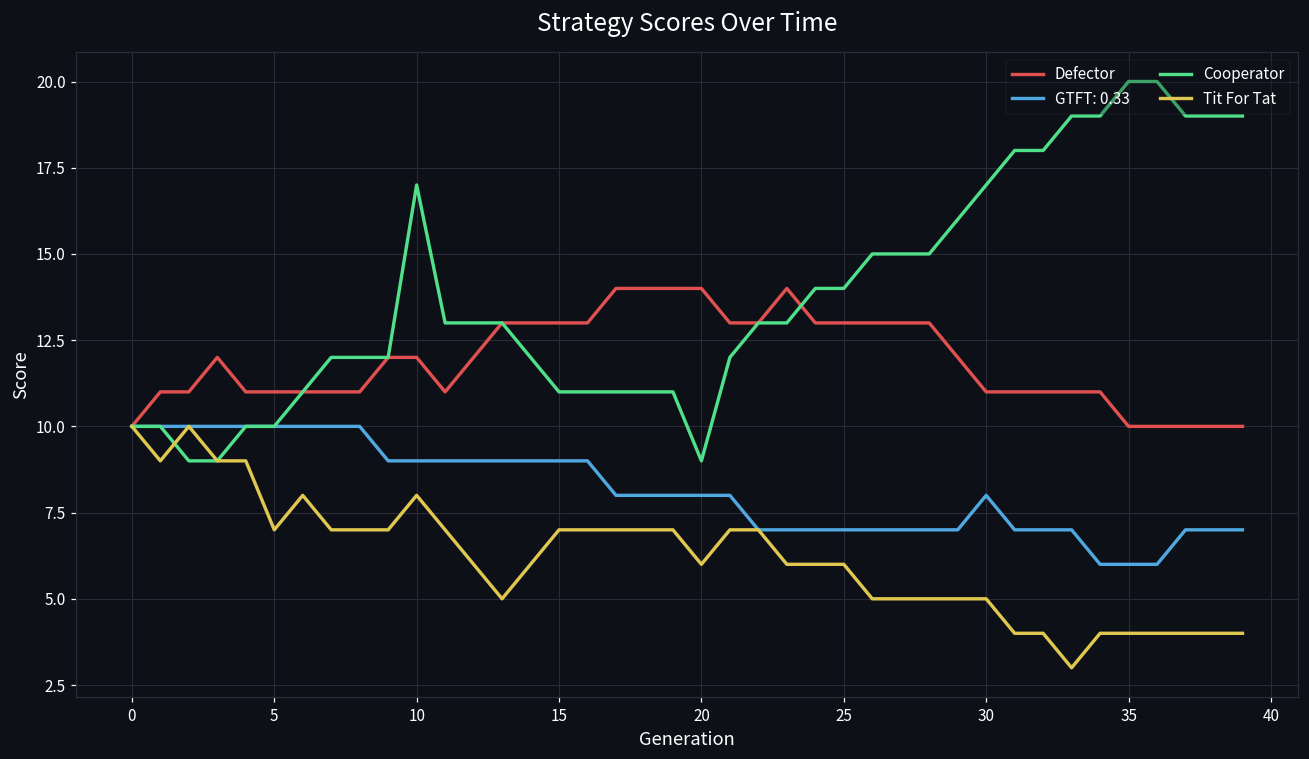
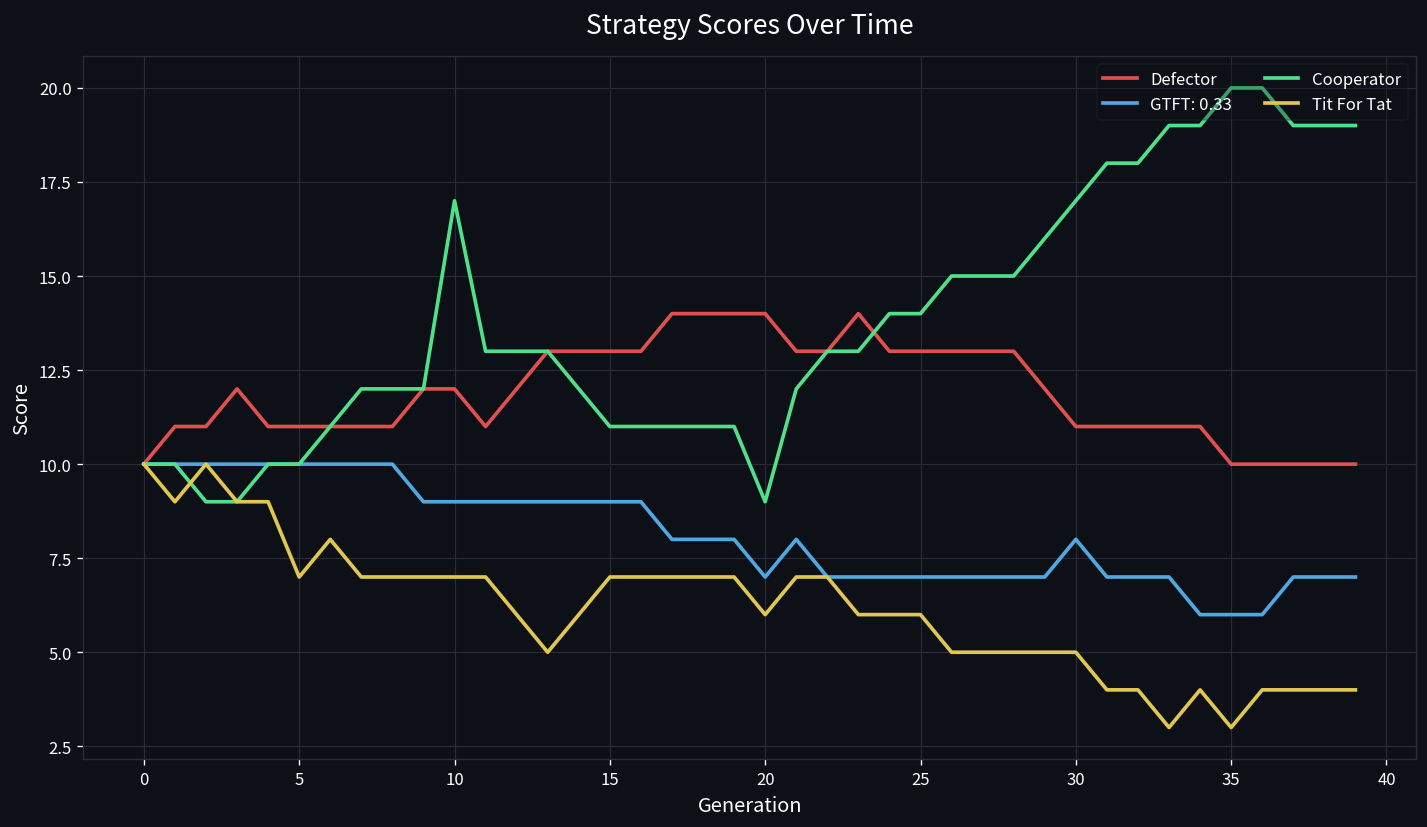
  {
    "Defector": {
      "5": 11,
      "10": 12,
      "15": 13,
      "20": 14,
      "25": 13,
      "30": 11,
      "35": 10
    },
    "GTFT: 0.33": {
      "10": 9,
      "15": 9,
-     "20": 8,
+     "20": 7,
      "25": 7,
      "30": 8,
      "35": 6
    },
    "Cooperator": {
      "10": 17,
      "15": 11,
      "20": 9,
      "25": 14,
      "30": 17
    },
    "Tit For Tat": {
      "5": 7,
-     "10": 8,
+     "10": 7,
      "15": 7,
      "20": 6,
      "25": 6,
      "30": 5,
-     "35": 4
+     "35": 3
    }
  }
